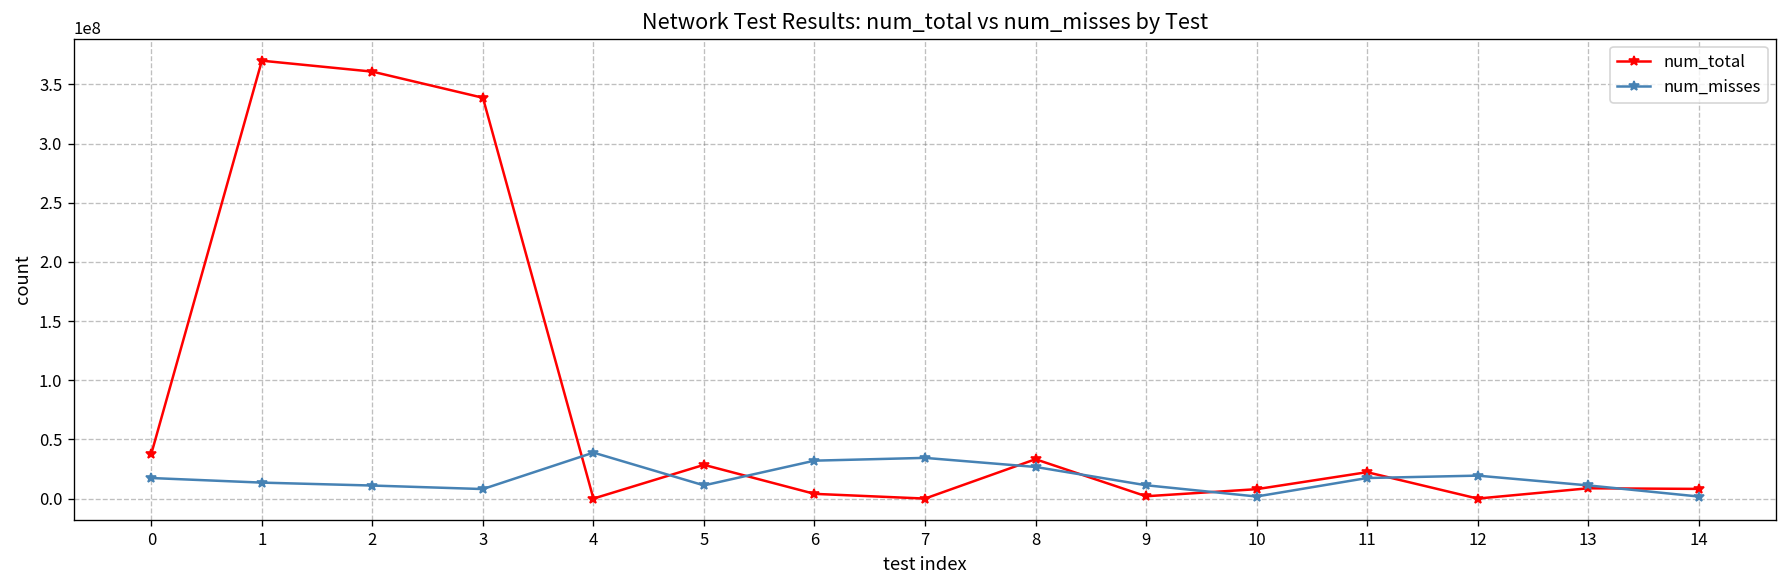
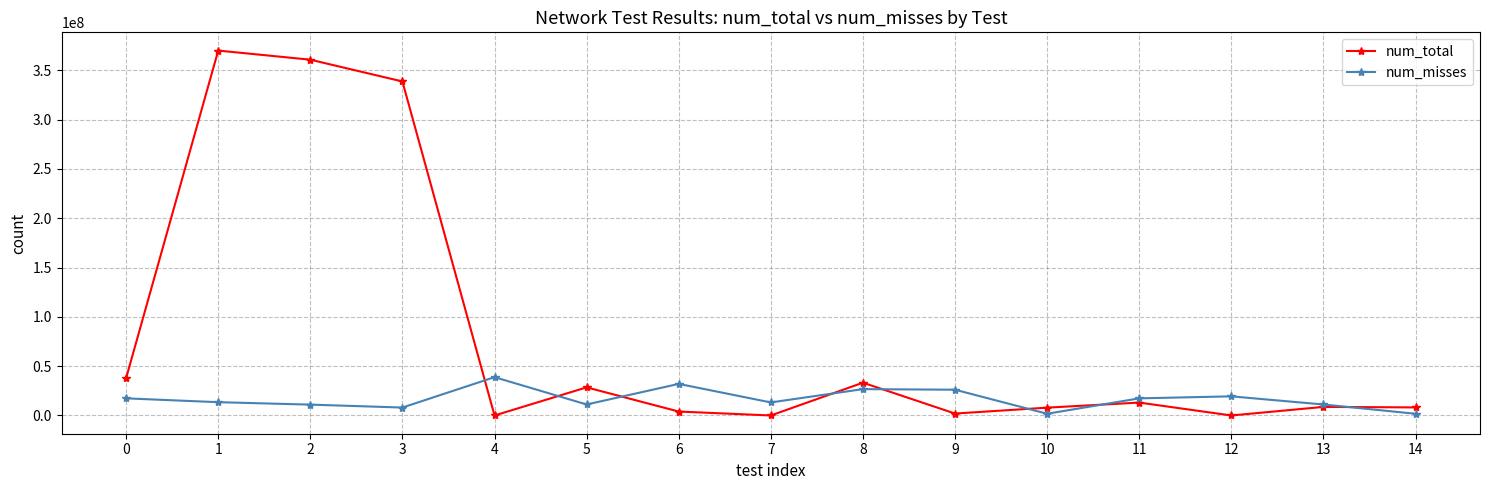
  {
    "num_total": {
      "0": 40000000,
      "1": 370000000,
      "2": 360000000,
      "3": 340000000,
      "4": 0,
      "5": 30000000,
      "6": 0,
      "7": 0,
      "8": 30000000,
      "9": 0,
      "10": 10000000,
-     "11": 20000000,
+     "11": 10000000,
      "12": 0,
      "14": 10000000
    },
    "num_misses": {
      "0": 20000000,
      "1": 10000000,
      "2": 10000000,
      "3": 10000000,
      "4": 40000000,
      "5": 10000000,
      "6": 30000000,
-     "7": 30000000,
+     "7": 10000000,
      "8": 30000000,
-     "9": 10000000,
+     "9": 30000000,
      "10": 0,
      "11": 20000000,
      "12": 20000000,
      "14": 0
    }
  }
